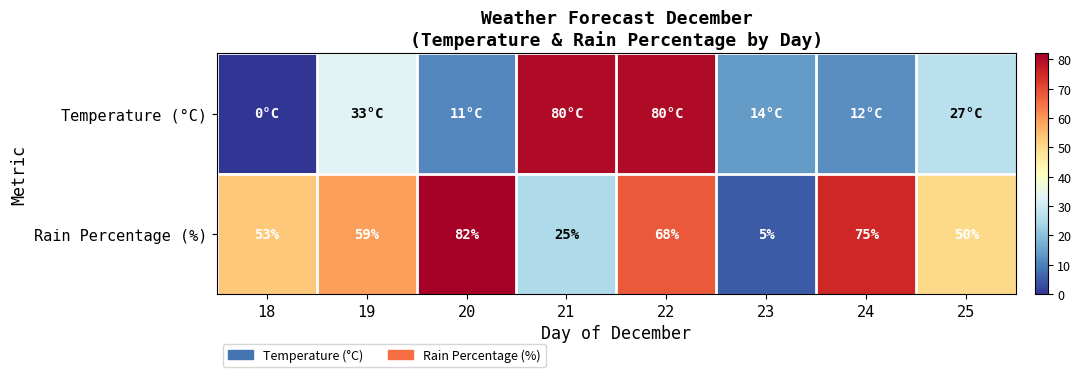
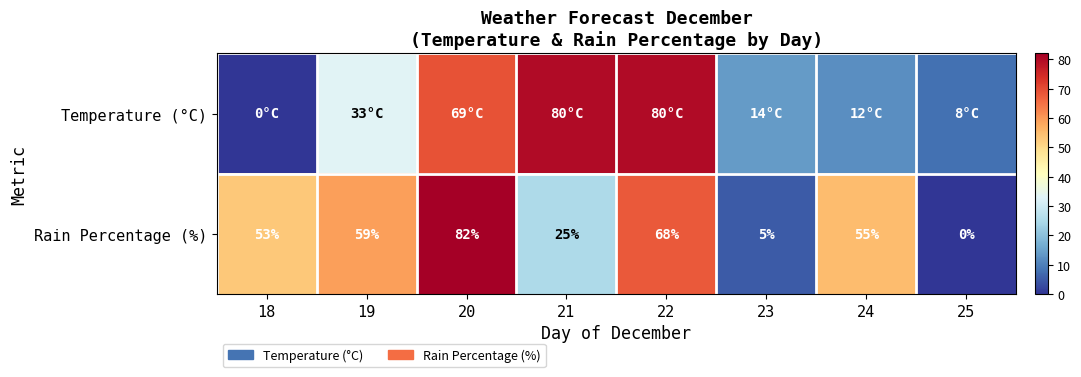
  {
    "Temperature (°C)": {
      "18": "0°C",
      "19": "33°C",
-     "20": "11°C",
+     "20": "69°C",
      "21": "80°C",
      "22": "80°C",
      "23": "14°C",
      "24": "12°C",
-     "25": "27°C"
+     "25": "8°C"
    },
    "Rain Percentage (%)": {
      "18": "53%",
      "19": "59%",
      "20": "82%",
      "21": "25%",
      "22": "68%",
      "23": "5%",
-     "24": "75%",
-     "25": "50%"
+     "24": "55%",
+     "25": "0%"
    }
  }
